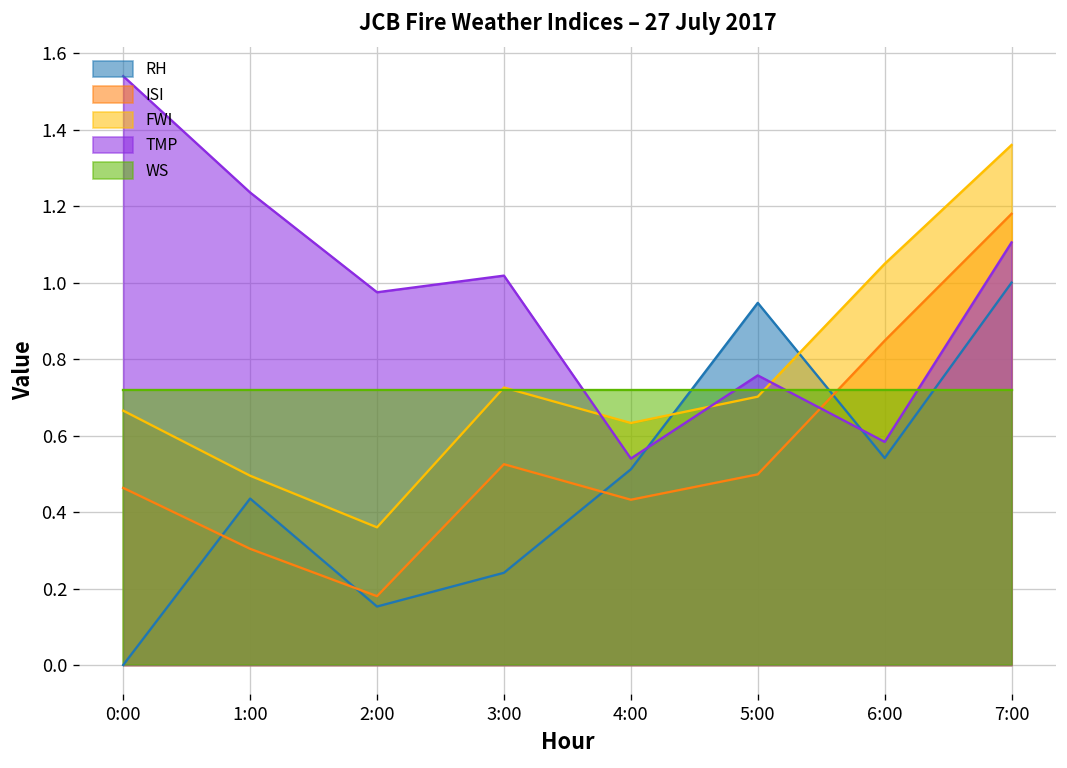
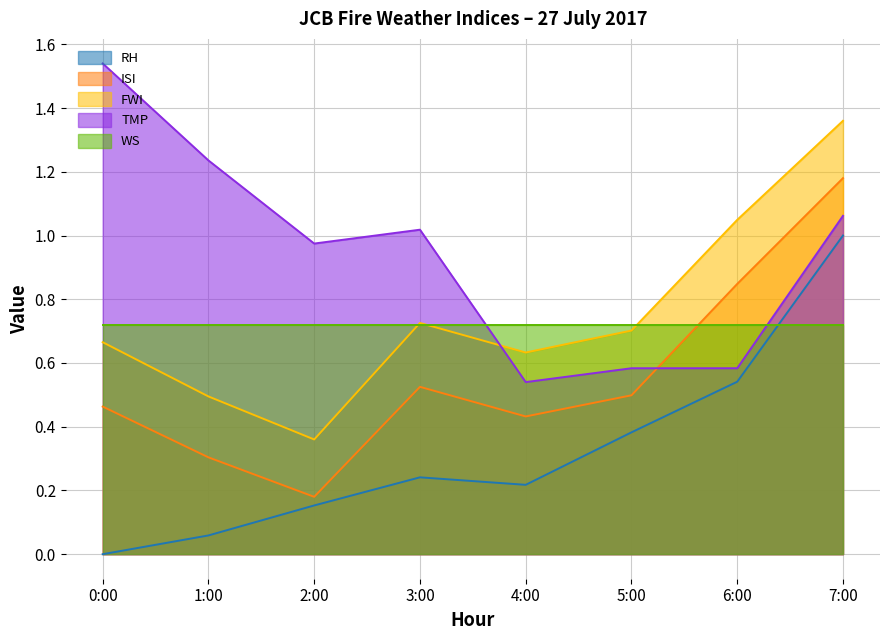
  {
    "RH": {
      "0:00": 0.00,
-     "1:00": 0.44,
+     "1:00": 0.06,
      "2:00": 0.15,
      "3:00": 0.24,
-     "4:00": 0.51,
-     "5:00": 0.95,
+     "4:00": 0.22,
+     "5:00": 0.38,
      "6:00": 0.54,
      "7:00": 1.00
    },
    "TMP": {
      "0:00": 1.54,
      "1:00": 1.24,
      "2:00": 0.97,
      "3:00": 1.02,
      "4:00": 0.54,
-     "5:00": 0.76,
+     "5:00": 0.58,
      "6:00": 0.58,
-     "7:00": 1.11
+     "7:00": 1.06
    },
    "WS": {
      "0:00": 0.72,
      "1:00": 0.72,
      "2:00": 0.72,
      "4:00": 0.72,
      "5:00": 0.72,
      "6:00": 0.72,
      "7:00": 0.72
    }
  }
